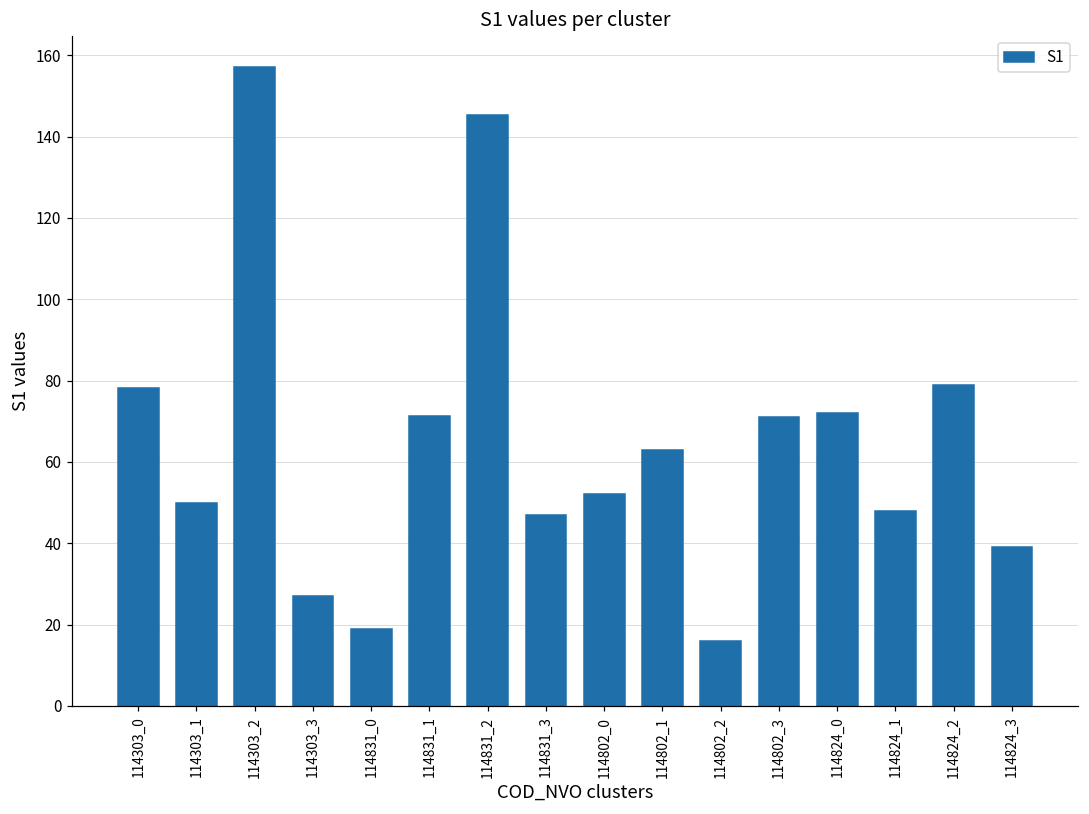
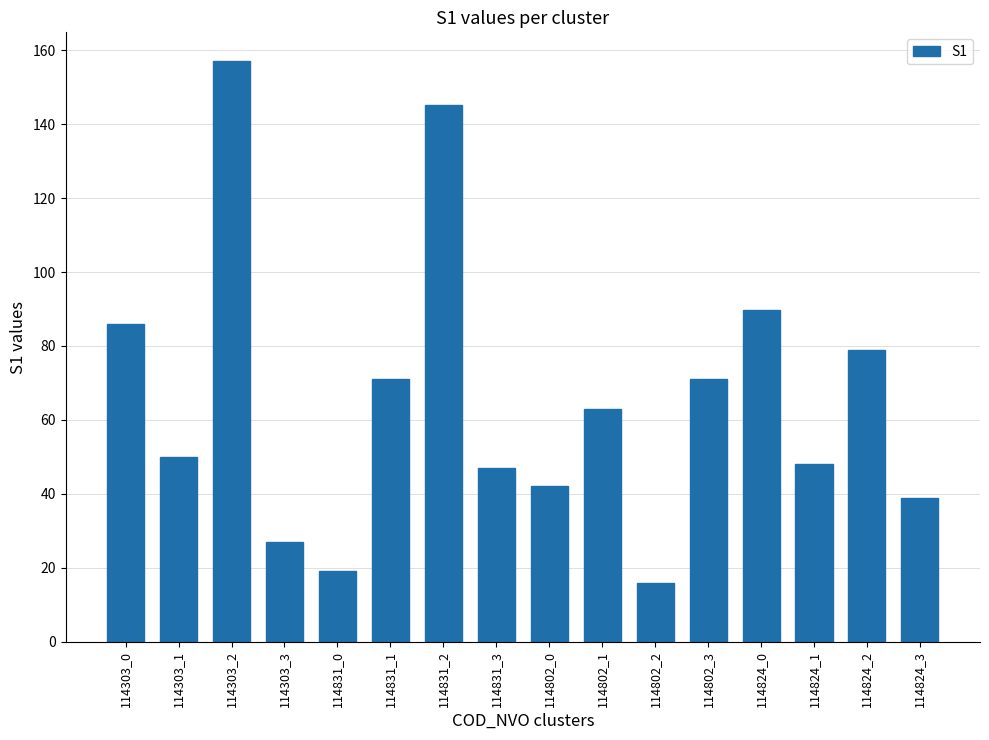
  {
-   "114303_0": 78,
+   "114303_0": 86,
    "114303_1": 50,
    "114303_2": 157,
    "114303_3": 27,
    "114831_0": 19,
    "114831_1": 71,
    "114831_2": 145,
    "114831_3": 47,
-   "114802_0": 52,
+   "114802_0": 42,
    "114802_1": 63,
    "114802_2": 16,
    "114802_3": 71,
-   "114824_0": 72,
+   "114824_0": 90,
    "114824_1": 48,
    "114824_2": 79,
    "114824_3": 39
  }
